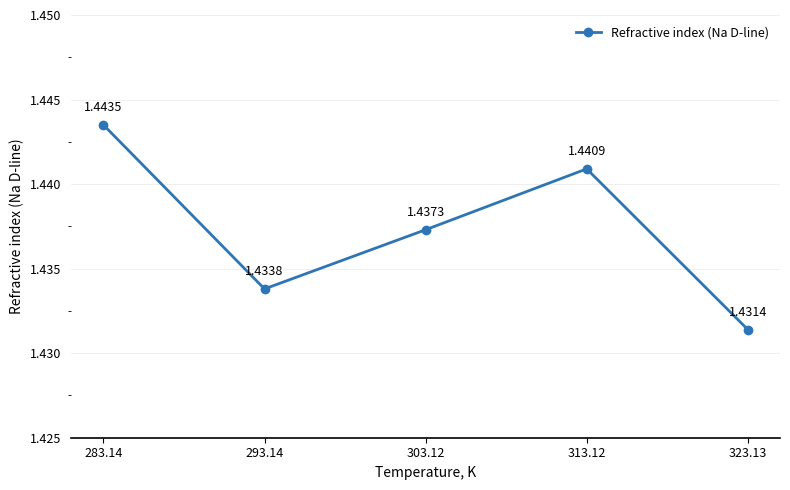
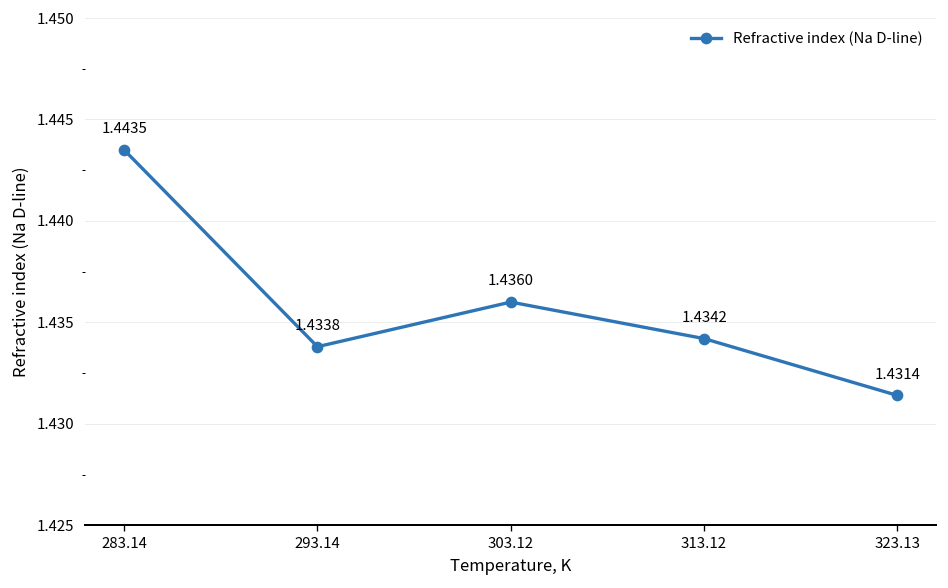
  {
    "283.14": 1.4435,
    "293.14": 1.4338,
-   "303.12": 1.4373,
-   "313.12": 1.4409,
+   "303.12": 1.4360,
+   "313.12": 1.4342,
    "323.13": 1.4314
  }
